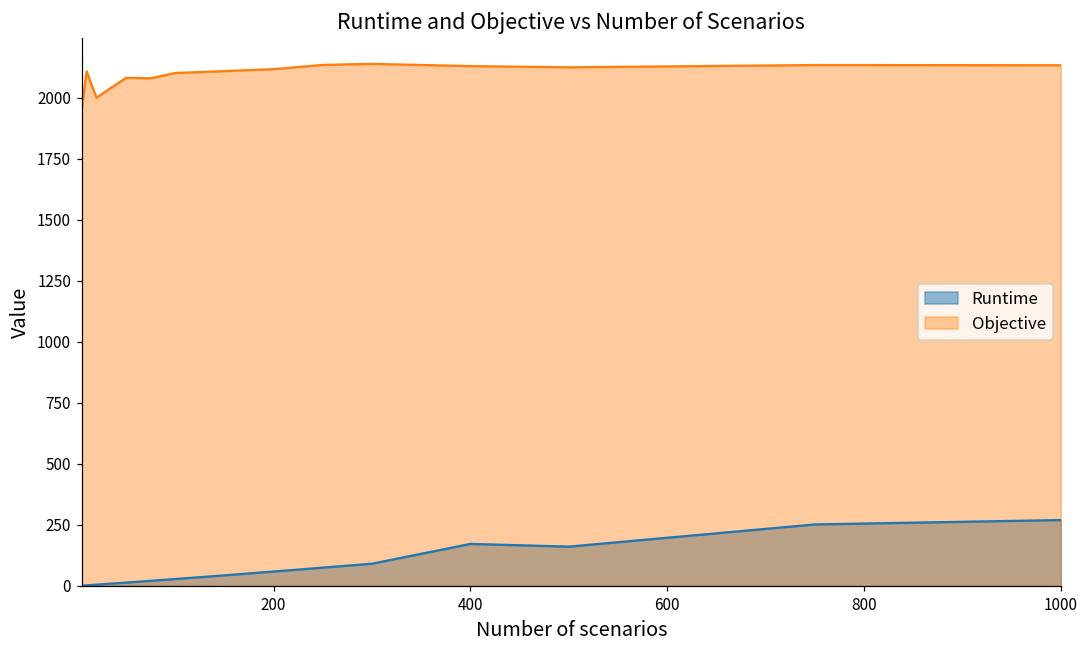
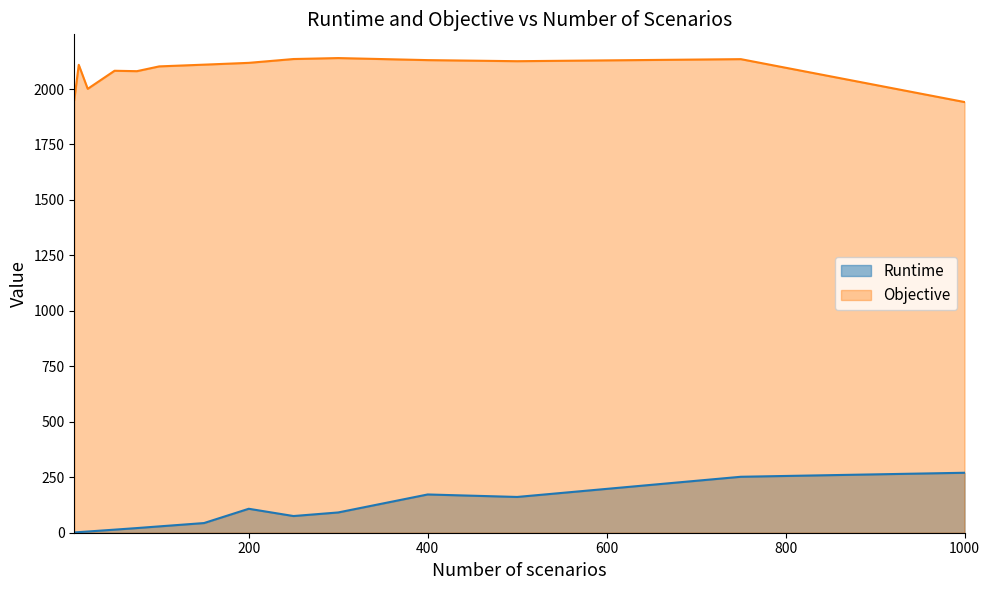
  {
    "Runtime": {
-     "200": 60,
+     "200": 110,
      "400": 170,
      "1000": 270
    },
    "Objective": {
      "200": 2120,
      "400": 2130,
-     "1000": 2130
+     "1000": 1940
    }
  }
